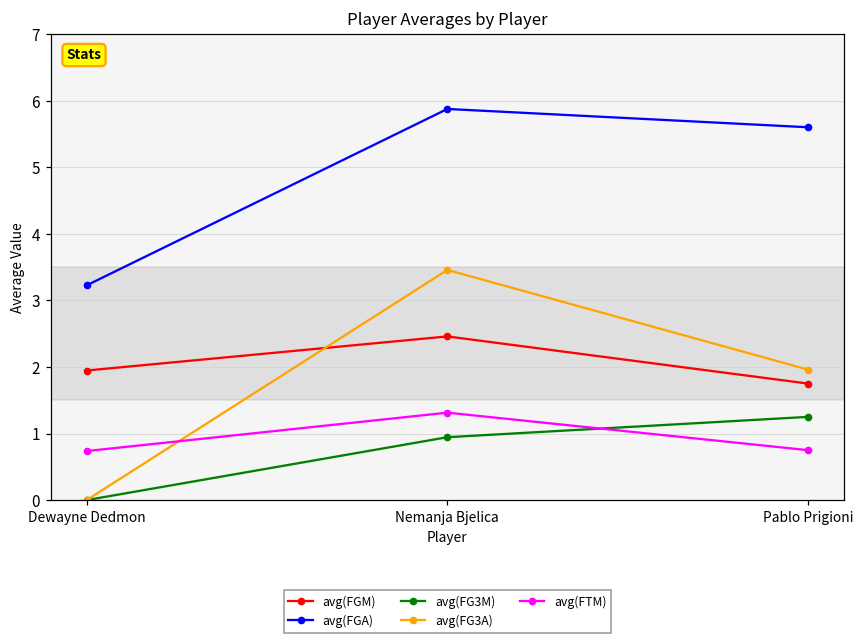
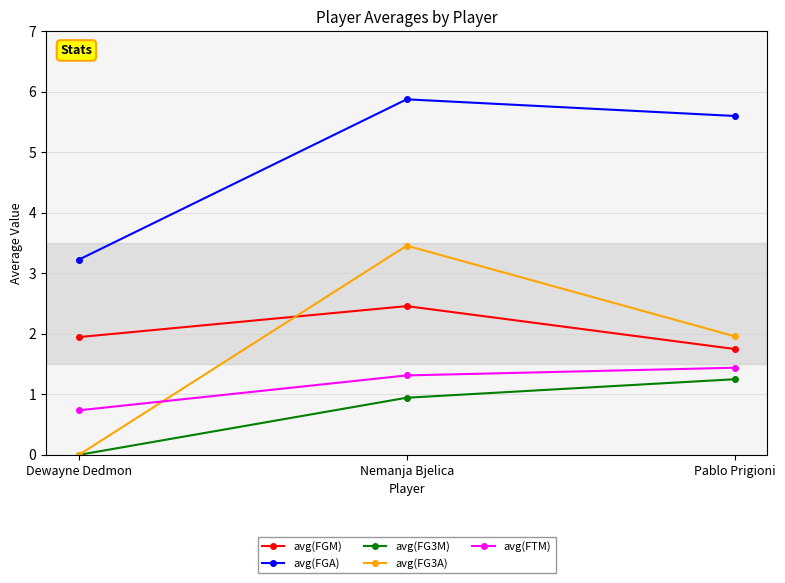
  {
    "avg(FGM)": {
      "Dewayne Dedmon": 1.9,
      "Nemanja Bjelica": 2.5,
      "Pablo Prigioni": 1.8
    },
    "avg(FGA)": {
      "Dewayne Dedmon": 3.2,
      "Nemanja Bjelica": 5.9,
      "Pablo Prigioni": 5.6
    },
    "avg(FG3M)": {
      "Nemanja Bjelica": 0.9,
      "Pablo Prigioni": 1.3
    },
    "avg(FG3A)": {
      "Nemanja Bjelica": 3.5,
      "Pablo Prigioni": 2.0
    },
    "avg(FTM)": {
      "Dewayne Dedmon": 0.7,
      "Nemanja Bjelica": 1.3,
-     "Pablo Prigioni": 0.8
+     "Pablo Prigioni": 1.4
    }
  }
